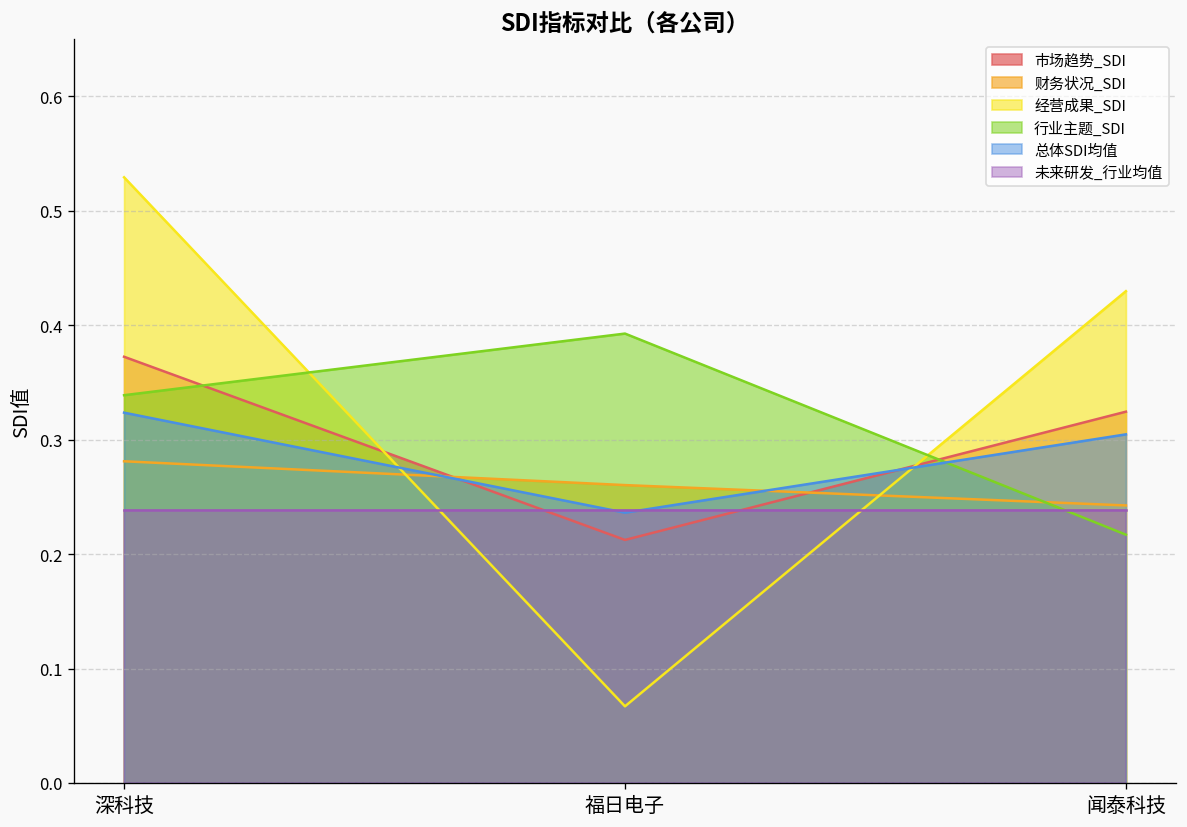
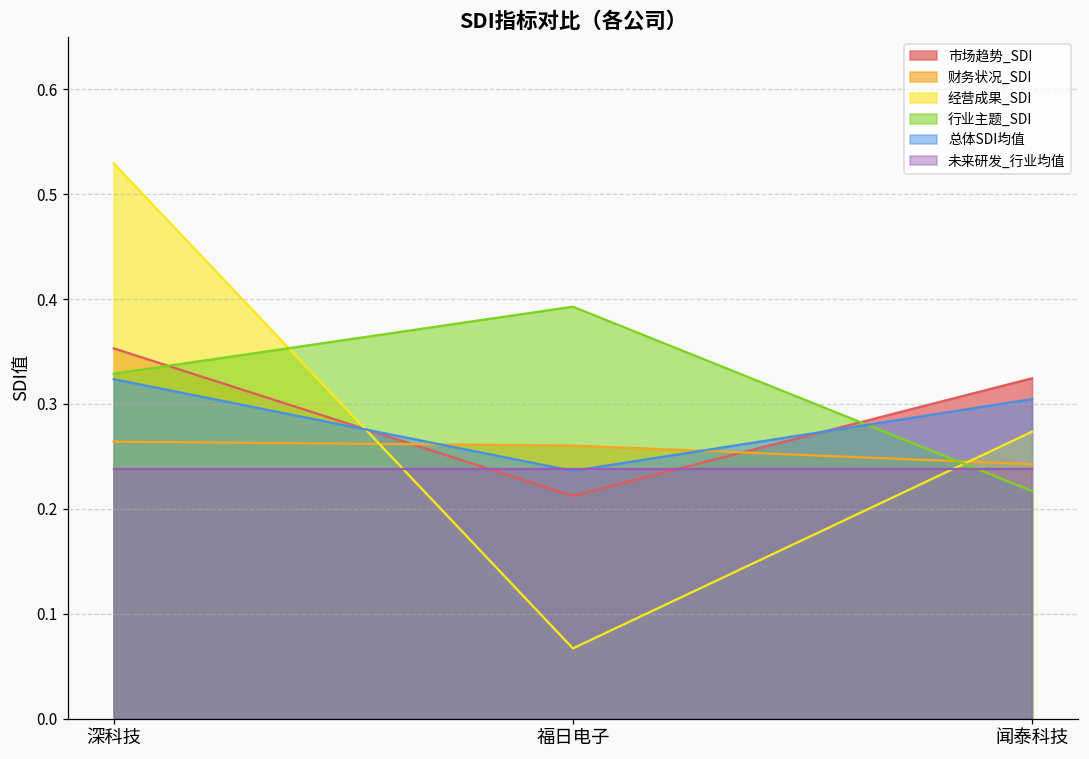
  {
    "市场趋势_SDI": {
-     "深科技": 0.37,
+     "深科技": 0.35,
      "福日电子": 0.21,
      "闻泰科技": 0.32
    },
    "财务状况_SDI": {
-     "深科技": 0.28,
+     "深科技": 0.26,
      "福日电子": 0.26,
      "闻泰科技": 0.24
    },
    "经营成果_SDI": {
      "深科技": 0.53,
      "福日电子": 0.07,
-     "闻泰科技": 0.43
+     "闻泰科技": 0.27
    },
    "行业主题_SDI": {
-     "深科技": 0.34,
+     "深科技": 0.33,
      "福日电子": 0.39,
      "闻泰科技": 0.22
    },
    "总体SDI均值": {
      "深科技": 0.32,
      "闻泰科技": 0.30
    },
    "未来研发_行业均值": {
      "深科技": 0.24,
      "闻泰科技": 0.24
    }
  }
